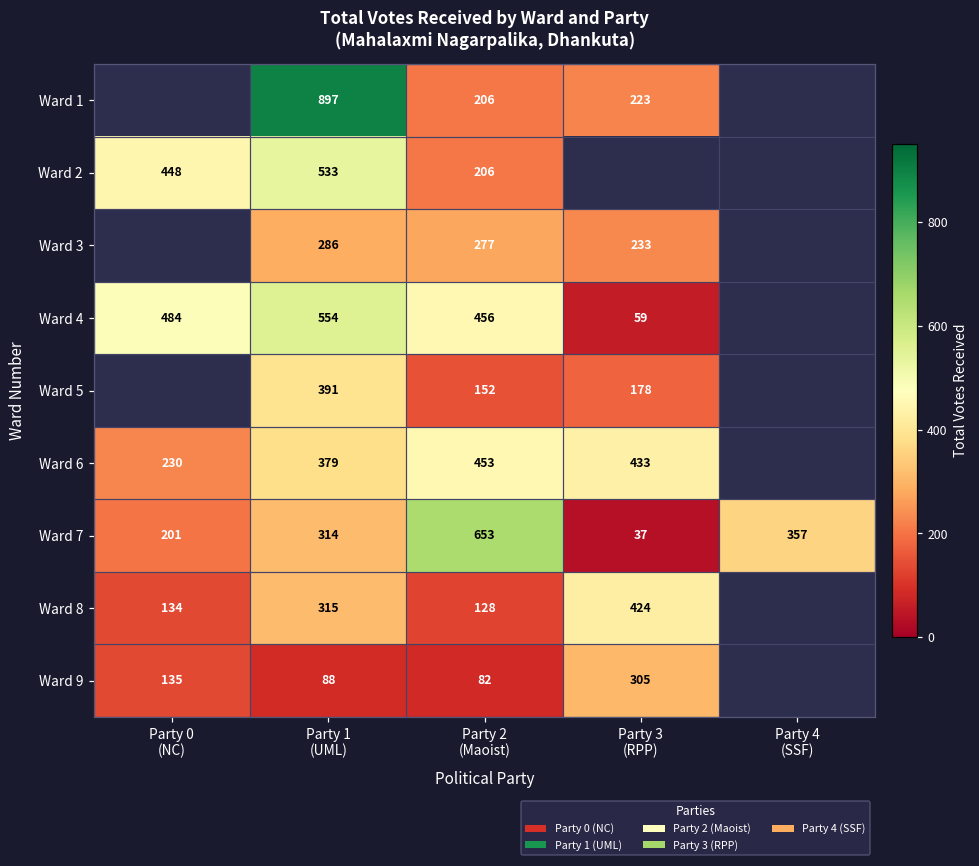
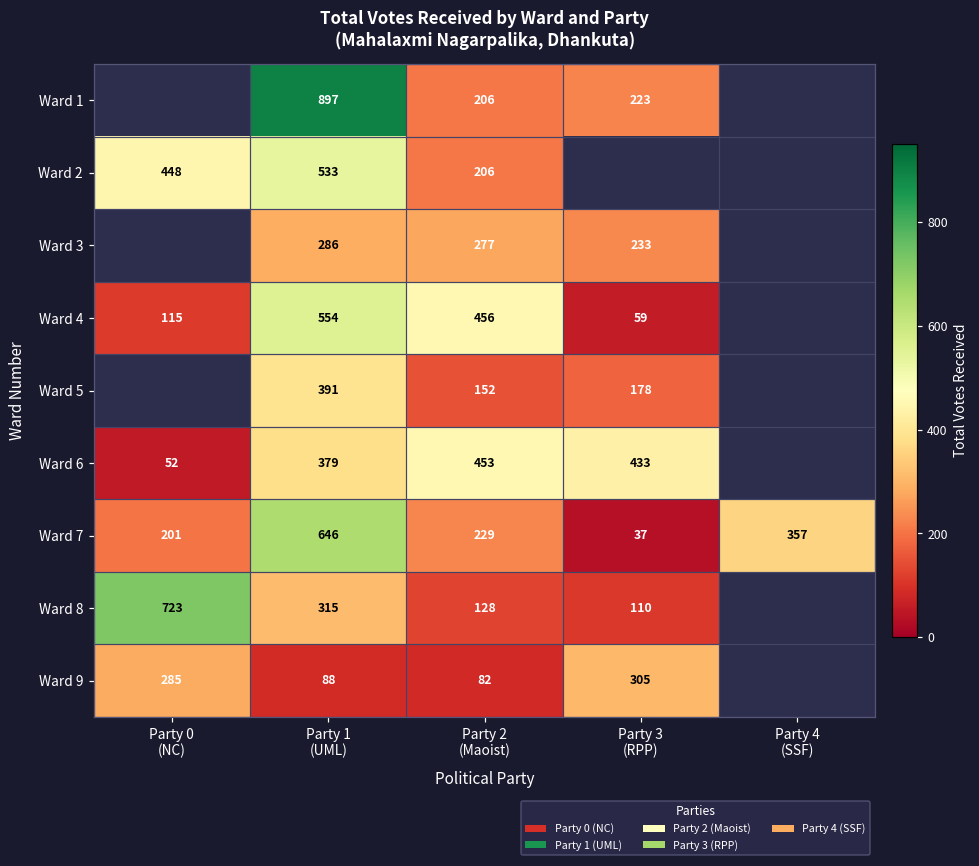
  {
    "Ward 1": {
      "Party 1 (UML)": 897,
      "Party 2 (Maoist)": 206,
      "Party 3 (RPP)": 223
    },
    "Ward 2": {
      "Party 0 (NC)": 448,
      "Party 1 (UML)": 533,
      "Party 2 (Maoist)": 206
    },
    "Ward 3": {
      "Party 1 (UML)": 286,
      "Party 2 (Maoist)": 277,
      "Party 3 (RPP)": 233
    },
    "Ward 4": {
-     "Party 0 (NC)": 484,
+     "Party 0 (NC)": 115,
      "Party 1 (UML)": 554,
      "Party 2 (Maoist)": 456,
      "Party 3 (RPP)": 59
    },
    "Ward 5": {
      "Party 1 (UML)": 391,
      "Party 2 (Maoist)": 152,
      "Party 3 (RPP)": 178
    },
    "Ward 6": {
-     "Party 0 (NC)": 230,
+     "Party 0 (NC)": 52,
      "Party 1 (UML)": 379,
      "Party 2 (Maoist)": 453,
      "Party 3 (RPP)": 433
    },
    "Ward 7": {
      "Party 0 (NC)": 201,
-     "Party 1 (UML)": 314,
-     "Party 2 (Maoist)": 653,
+     "Party 1 (UML)": 646,
+     "Party 2 (Maoist)": 229,
      "Party 3 (RPP)": 37,
      "Party 4 (SSF)": 357
    },
    "Ward 8": {
-     "Party 0 (NC)": 134,
+     "Party 0 (NC)": 723,
      "Party 1 (UML)": 315,
      "Party 2 (Maoist)": 128,
-     "Party 3 (RPP)": 424
+     "Party 3 (RPP)": 110
    },
    "Ward 9": {
-     "Party 0 (NC)": 135,
+     "Party 0 (NC)": 285,
      "Party 1 (UML)": 88,
      "Party 2 (Maoist)": 82,
      "Party 3 (RPP)": 305
    }
  }
